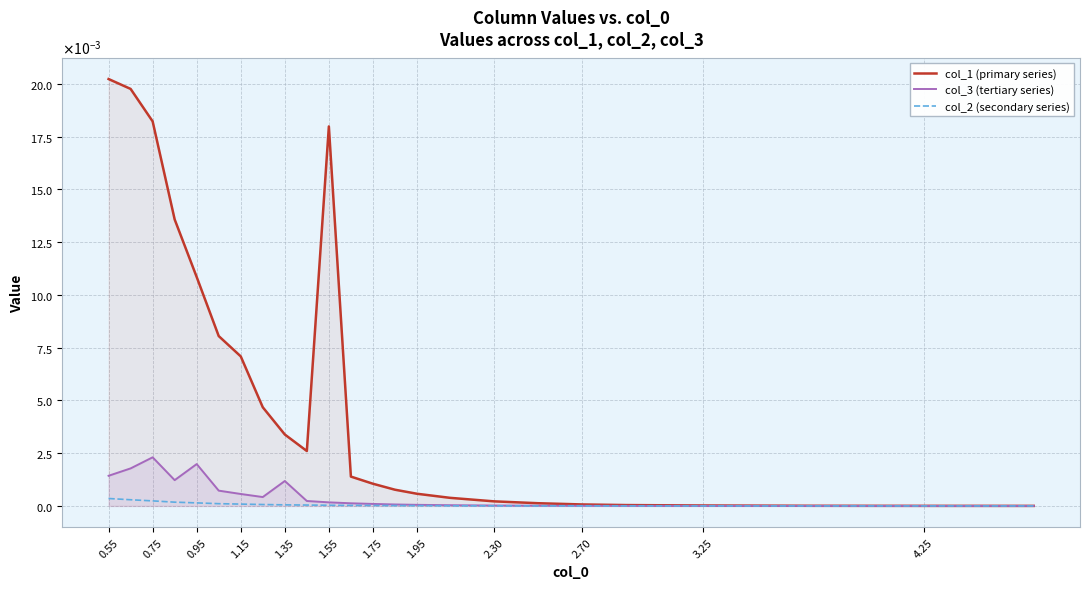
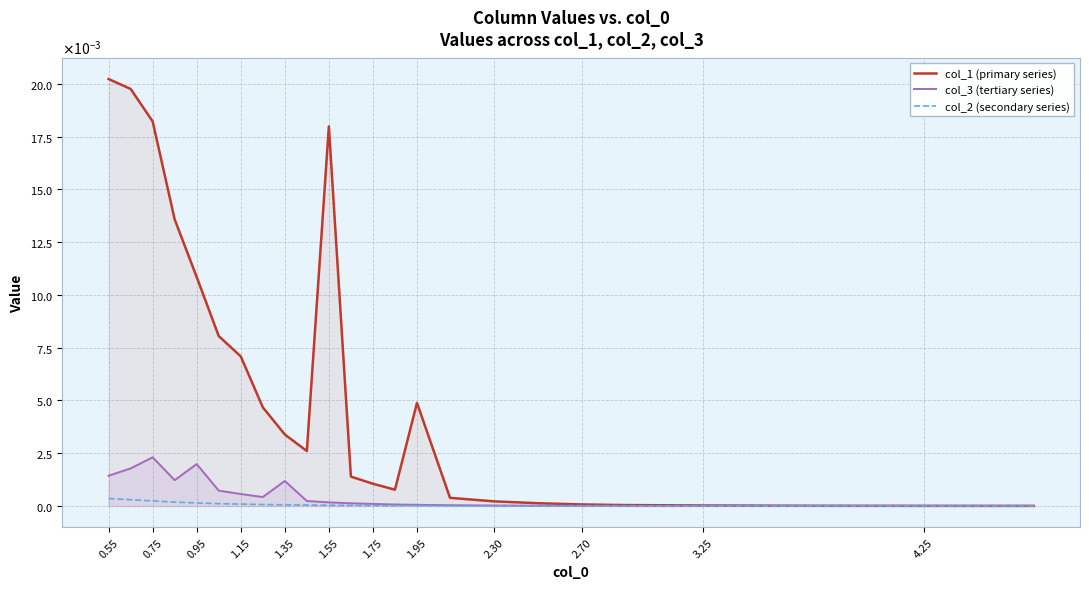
  {
    "col_1 (primary series)": {
      "0.55": 0.0202,
      "0.75": 0.0182,
      "0.95": 0.0108,
      "1.15": 0.0071,
      "1.35": 0.0034,
      "1.55": 0.0180,
      "1.75": 0.0011,
-     "1.95": 0.0006,
+     "1.95": 0.0049,
      "2.30": 0.0002
    },
    "col_3 (tertiary series)": {
      "0.55": 0.0014,
      "0.75": 0.0023,
      "0.95": 0.0020,
      "1.15": 0.0006,
      "1.35": 0.0012,
      "1.55": 0.0002
    },
    "col_2 (secondary series)": {
      "0.55": 0.0004,
      "0.75": 0.0002,
      "0.95": 0.0001,
      "1.15": 0.0001,
      "1.35": 0.0001,
      "1.55": 0.0000
    }
  }
